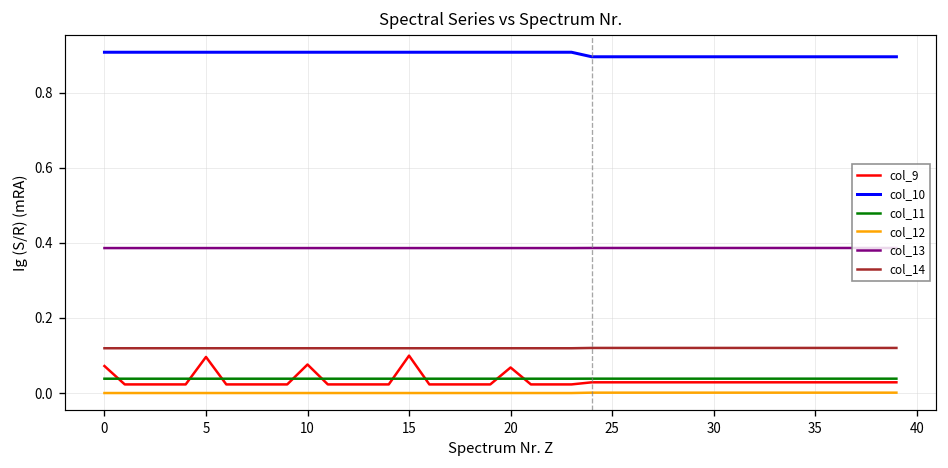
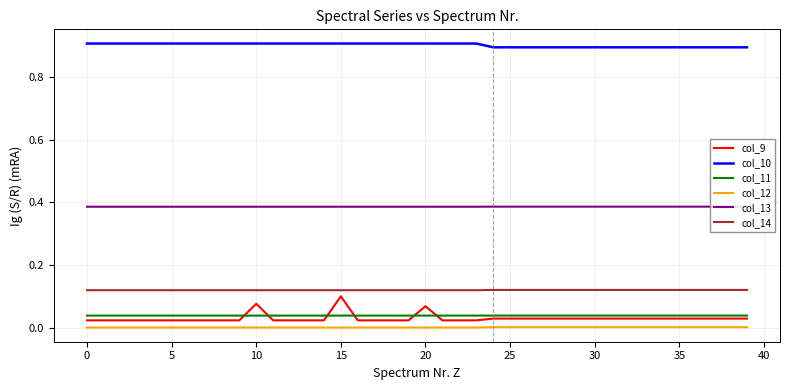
  {
    "col_9": {
-     "0": 0.07,
-     "5": 0.10,
+     "0": 0.02,
+     "5": 0.02,
      "10": 0.08,
      "15": 0.10,
      "20": 0.07,
      "25": 0.03,
      "30": 0.03,
      "35": 0.03
    },
    "col_10": {
      "0": 0.91,
      "5": 0.91,
      "10": 0.91,
      "15": 0.91,
      "20": 0.91,
      "25": 0.90,
      "30": 0.90,
      "35": 0.90
    },
    "col_11": {
      "0": 0.04,
      "5": 0.04,
      "10": 0.04,
      "15": 0.04,
      "20": 0.04,
      "25": 0.04,
      "30": 0.04,
      "35": 0.04
    },
    "col_12": {
      "0": 0.00,
      "5": 0.00,
      "10": 0.00,
      "15": 0.00,
      "20": 0.00,
      "25": 0.00,
      "30": 0.00,
      "35": 0.00
    },
    "col_13": {
      "0": 0.39,
      "5": 0.39,
      "10": 0.39,
      "15": 0.39,
      "20": 0.39,
      "25": 0.39,
      "30": 0.39,
      "35": 0.39
    },
    "col_14": {
      "0": 0.12,
      "5": 0.12,
      "10": 0.12,
      "15": 0.12,
      "20": 0.12,
      "25": 0.12,
      "30": 0.12,
      "35": 0.12
    }
  }
